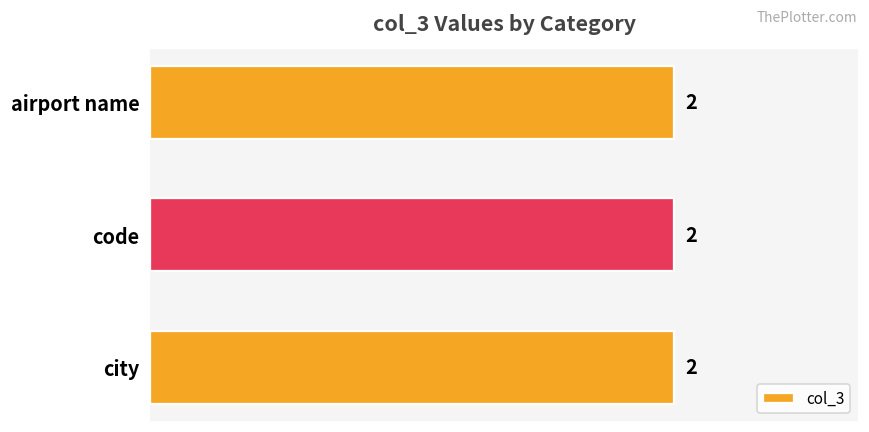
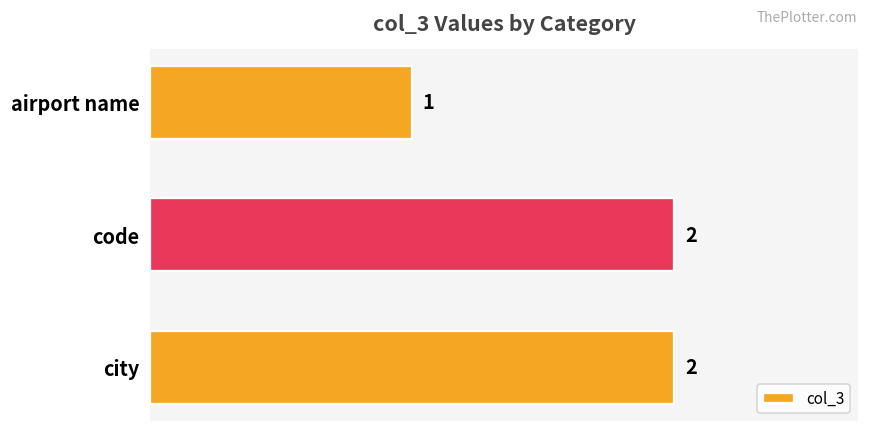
  {
-   "airport name": 2,
+   "airport name": 1,
    "code": 2,
    "city": 2
  }
